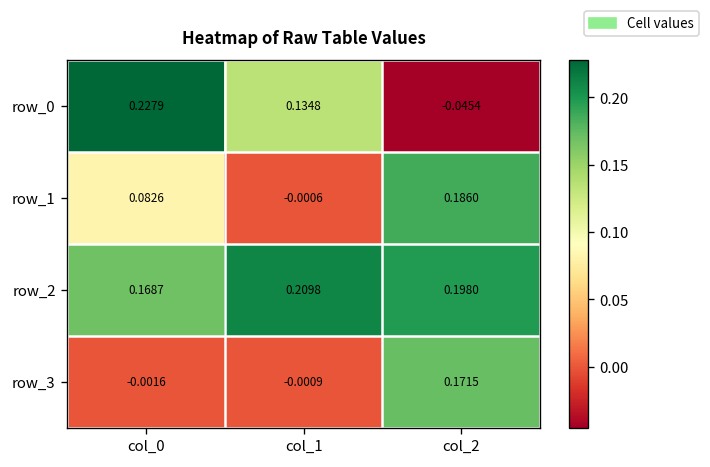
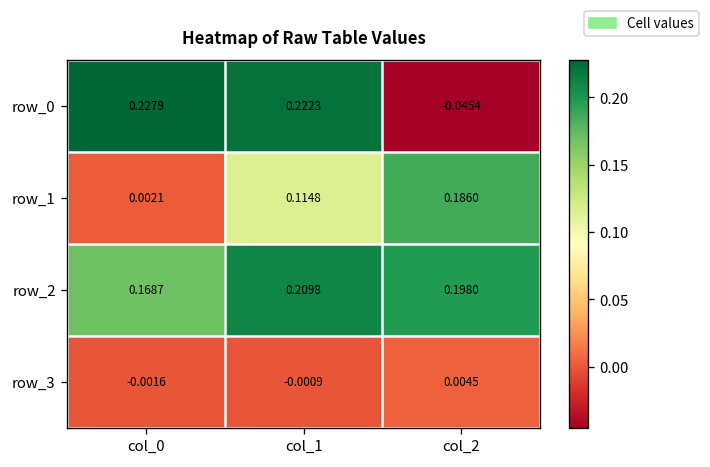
  {
    "row_0": {
      "col_0": 0.2279,
-     "col_1": 0.1348,
+     "col_1": 0.2223,
      "col_2": -0.0454
    },
    "row_1": {
-     "col_0": 0.0826,
-     "col_1": -0.0006,
+     "col_0": 0.0021,
+     "col_1": 0.1148,
      "col_2": 0.1860
    },
    "row_2": {
      "col_0": 0.1687,
      "col_1": 0.2098,
      "col_2": 0.1980
    },
    "row_3": {
      "col_0": -0.0016,
      "col_1": -0.0009,
-     "col_2": 0.1715
+     "col_2": 0.0045
    }
  }
